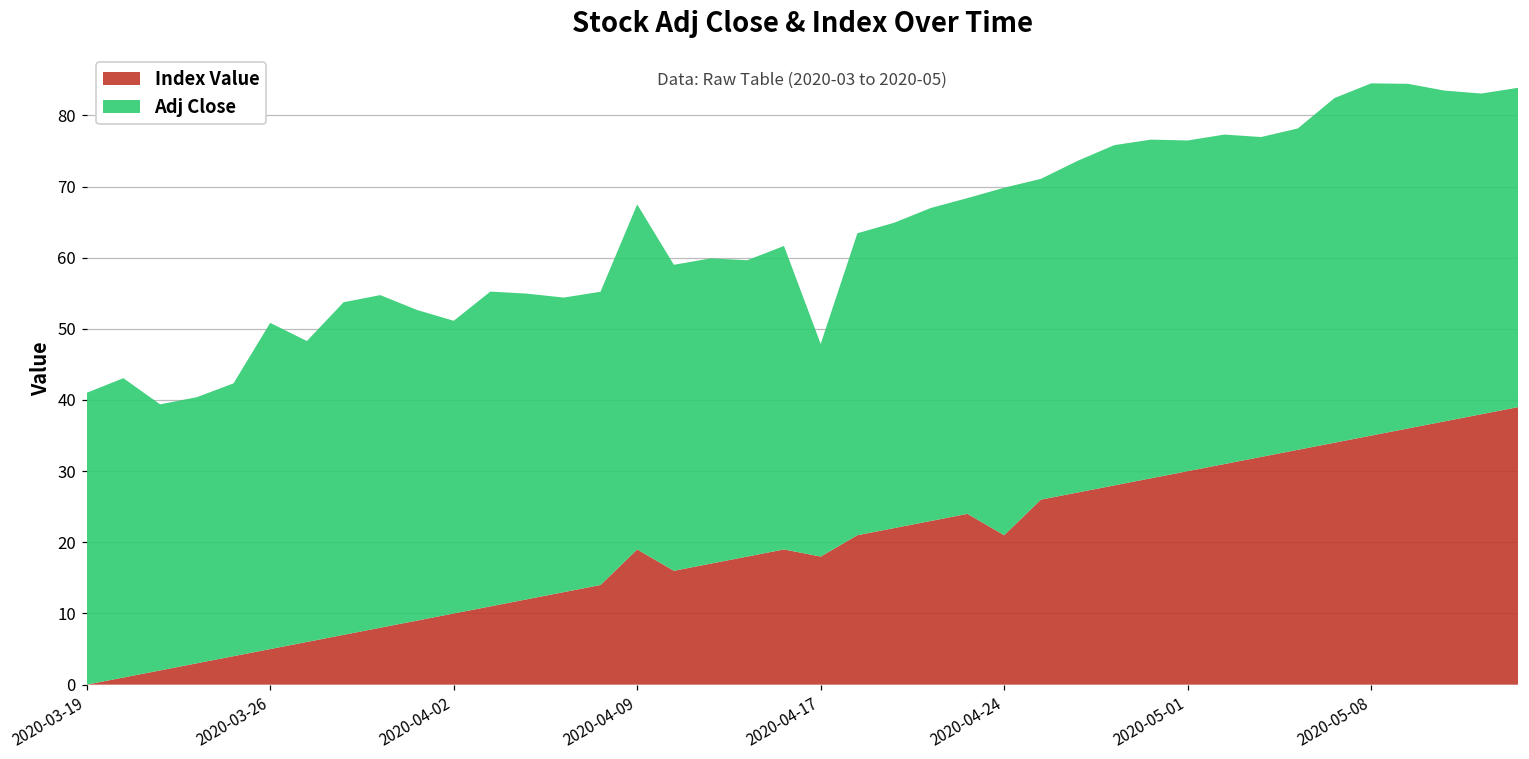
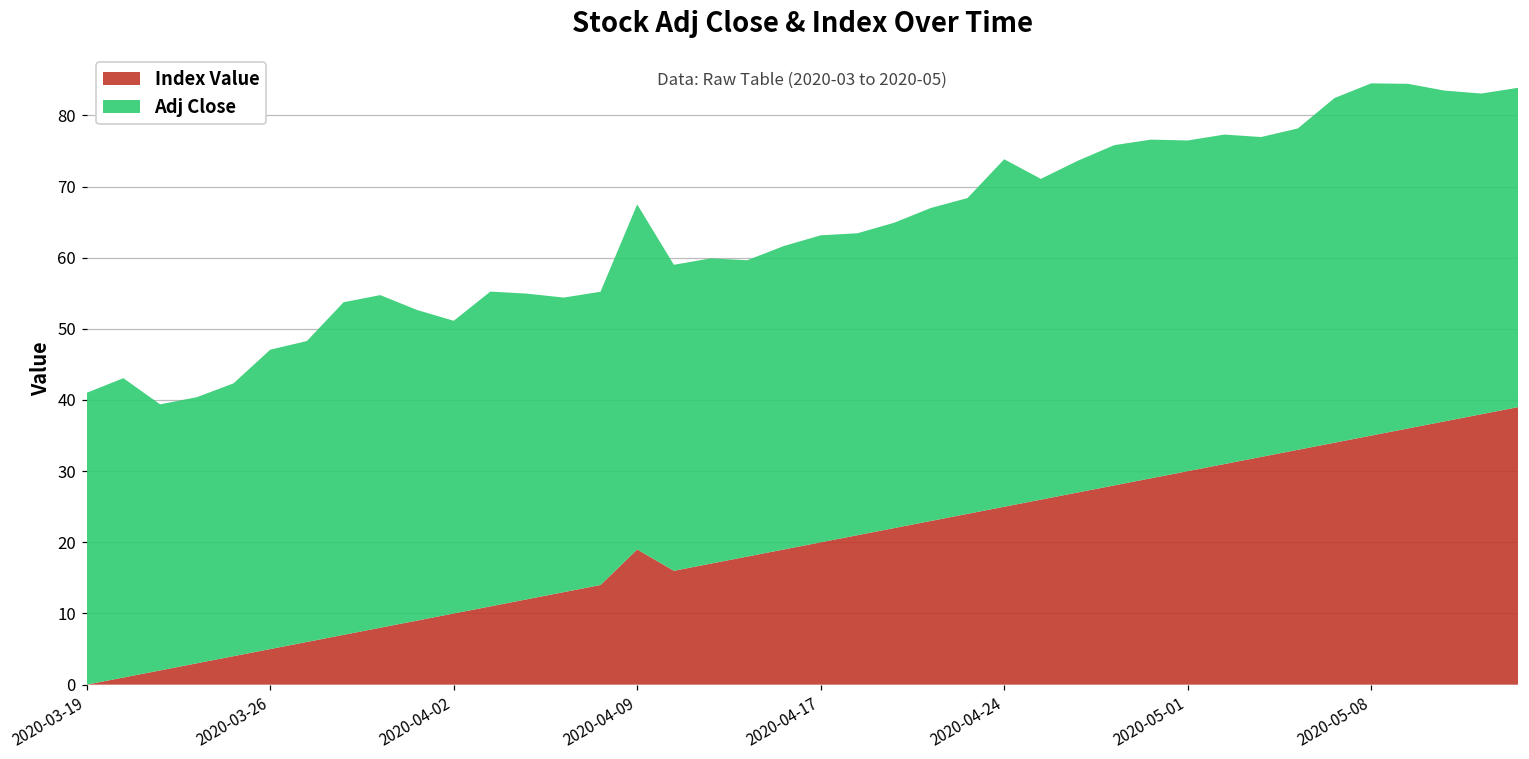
  {
    "Index Value": {
      "2020-03-19": 0,
      "2020-03-26": 5,
      "2020-04-02": 10,
      "2020-04-09": 19,
-     "2020-04-17": 18,
-     "2020-04-24": 21,
+     "2020-04-17": 20,
+     "2020-04-24": 25,
      "2020-05-01": 30,
      "2020-05-08": 35
    },
    "Adj Close": {
      "2020-03-19": 41,
-     "2020-03-26": 46,
+     "2020-03-26": 42,
      "2020-04-02": 41,
      "2020-04-09": 48,
-     "2020-04-17": 30,
+     "2020-04-17": 43,
      "2020-04-24": 49,
      "2020-05-01": 46,
      "2020-05-08": 49
    }
  }
